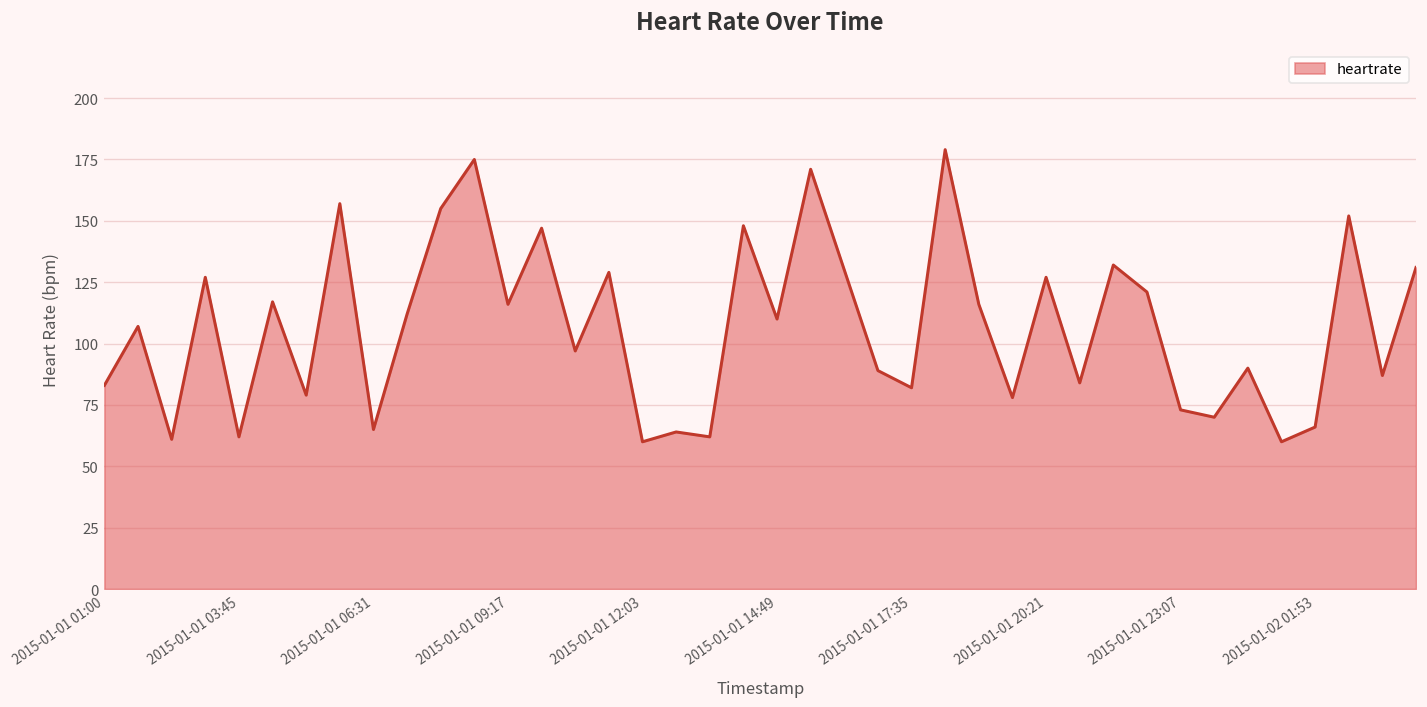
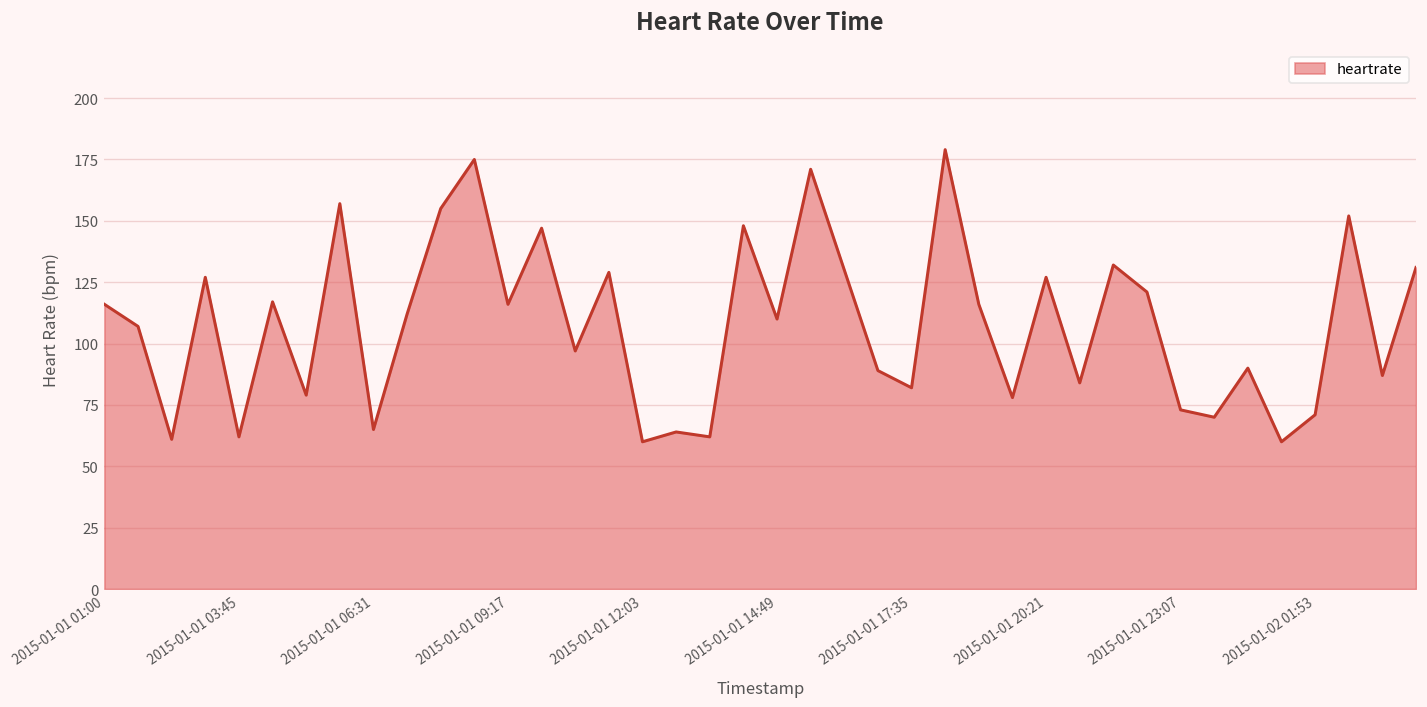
  {
-   "2015-01-01 01:00": 83,
+   "2015-01-01 01:00": 116,
    "2015-01-01 03:45": 62,
    "2015-01-01 06:31": 65,
    "2015-01-01 09:17": 116,
    "2015-01-01 12:03": 60,
    "2015-01-01 14:49": 110,
    "2015-01-01 17:35": 82,
    "2015-01-01 20:21": 127,
    "2015-01-01 23:07": 73,
-   "2015-01-02 01:53": 66
+   "2015-01-02 01:53": 71
  }
